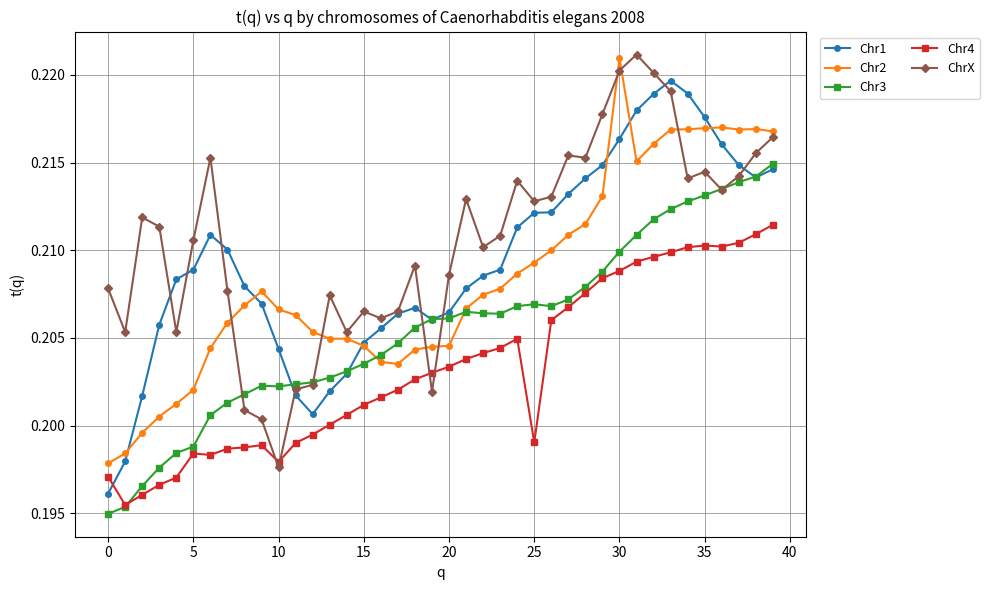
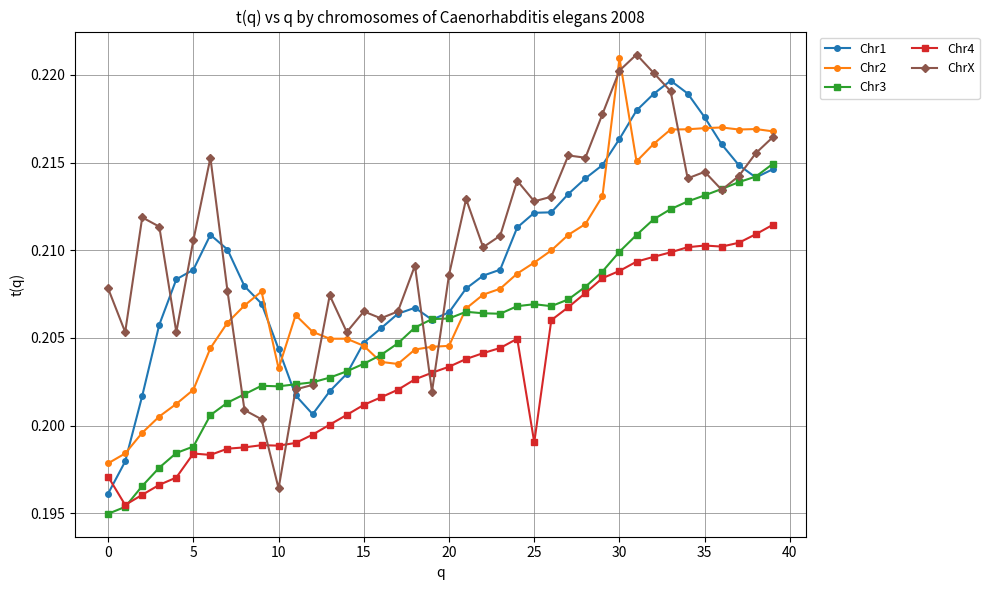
  {
    "Chr1": {
      "0": 0.1961,
      "5": 0.2089,
      "10": 0.2044,
      "15": 0.2047,
      "20": 0.2065,
      "25": 0.2121,
      "30": 0.2163,
      "35": 0.2176
    },
    "Chr2": {
      "0": 0.1979,
      "5": 0.2020,
-     "10": 0.2066,
+     "10": 0.2033,
      "15": 0.2046,
      "20": 0.2046,
      "25": 0.2093,
      "30": 0.2210,
      "35": 0.2170
    },
    "Chr3": {
      "0": 0.1950,
      "5": 0.1988,
      "10": 0.2022,
      "15": 0.2035,
      "20": 0.2061,
      "25": 0.2069,
      "30": 0.2099,
      "35": 0.2131
    },
    "Chr4": {
      "0": 0.1971,
      "5": 0.1984,
-     "10": 0.1979,
+     "10": 0.1989,
      "15": 0.2012,
      "20": 0.2034,
      "25": 0.1990,
      "30": 0.2088,
      "35": 0.2103
    },
    "ChrX": {
      "0": 0.2078,
      "5": 0.2106,
-     "10": 0.1976,
+     "10": 0.1964,
      "15": 0.2065,
      "20": 0.2086,
      "25": 0.2128,
      "30": 0.2202,
      "35": 0.2145
    }
  }
